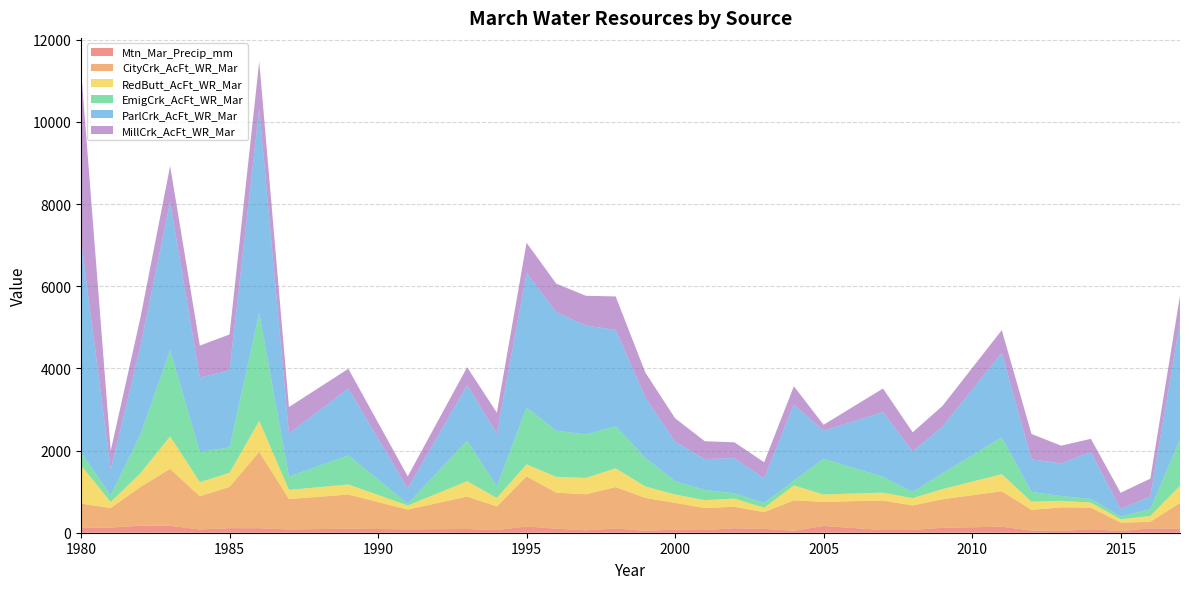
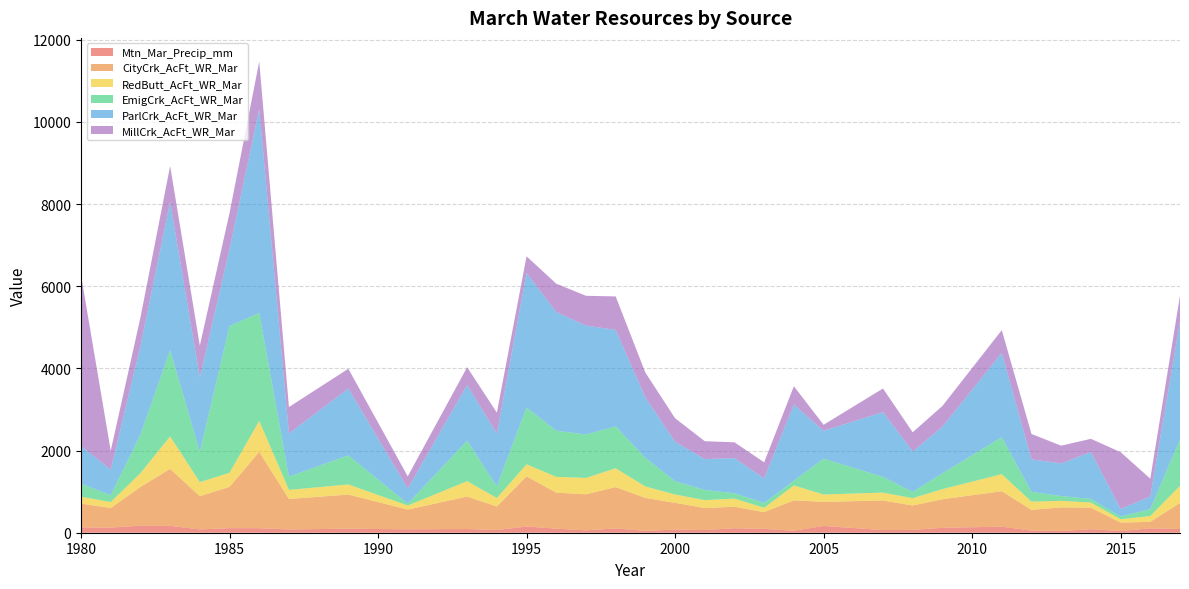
  {
    "RedButt_AcFt_WR_Mar": {
-     "1980": 900,
+     "1980": 200,
      "1985": 300,
      "1995": 300,
      "2000": 200,
      "2005": 200,
      "2015": 100
    },
    "EmigCrk_AcFt_WR_Mar": {
      "1980": 300,
-     "1985": 600,
+     "1985": 3600,
      "1995": 1400,
      "2000": 300,
      "2005": 900,
      "2015": 100
    },
    "ParlCrk_AcFt_WR_Mar": {
-     "1980": 5200,
+     "1980": 900,
      "1985": 1900,
      "1995": 3300,
      "2000": 1000,
      "2005": 700,
      "2015": 200
    },
    "MillCrk_AcFt_WR_Mar": {
      "1980": 4200,
      "1985": 900,
-     "1995": 700,
+     "1995": 400,
      "2000": 600,
      "2005": 100,
-     "2015": 400
+     "2015": 1400
    }
  }
